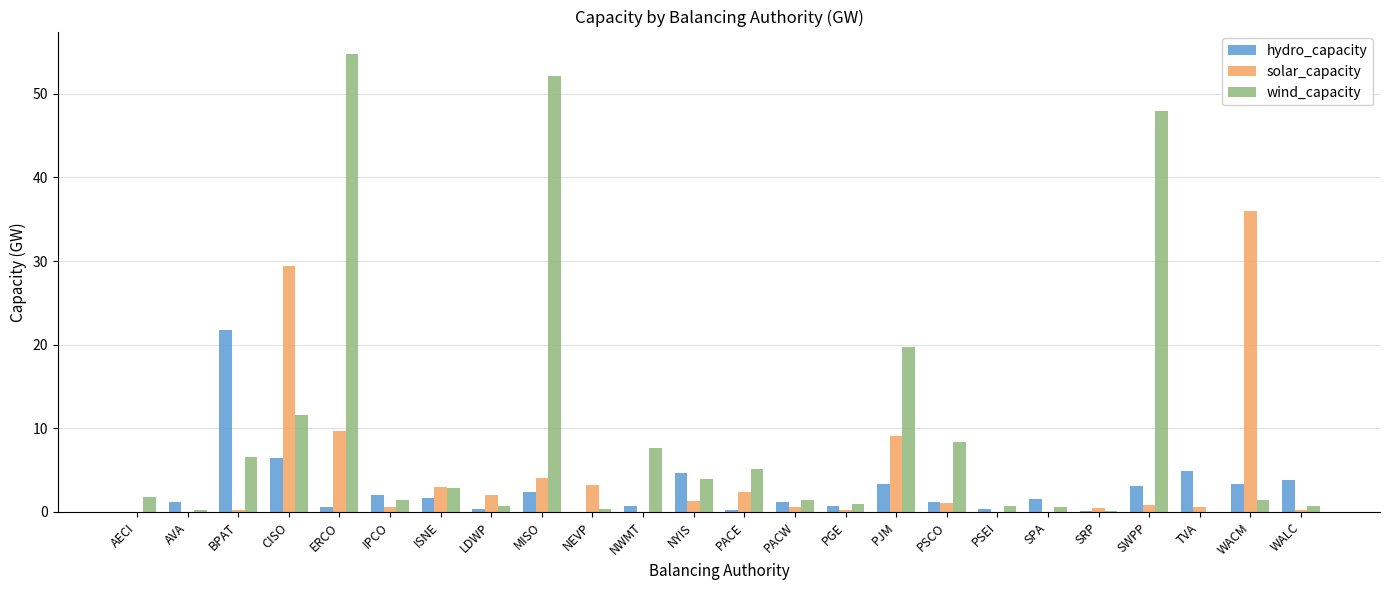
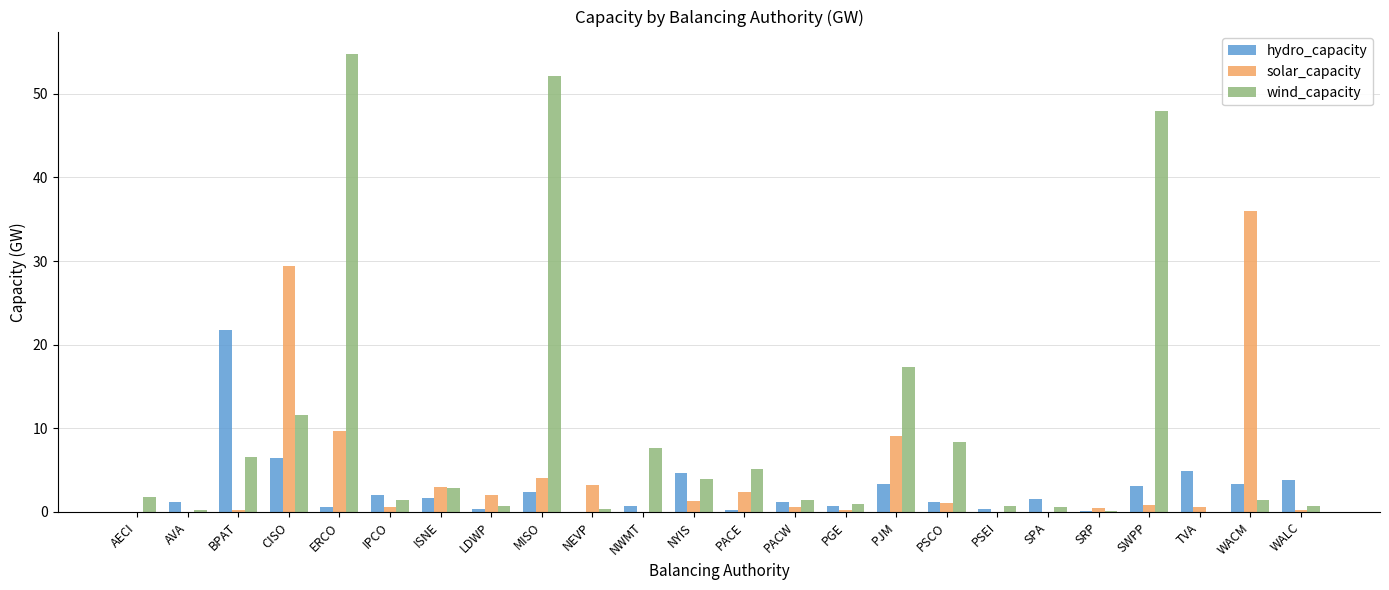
  {
    "hydro_capacity": {
      "AVA": 1,
      "BPAT": 22,
      "CISO": 6,
      "ERCO": 1,
      "IPCO": 2,
      "ISNE": 2,
      "LDWP": 0,
      "MISO": 2,
      "NWMT": 1,
      "NYIS": 5,
      "PACW": 1,
      "PGE": 1,
      "PJM": 3,
      "PSCO": 1,
      "PSEI": 0,
      "SPA": 2,
      "SWPP": 3,
      "TVA": 5,
      "WACM": 3,
      "WALC": 4
    },
    "solar_capacity": {
      "CISO": 29,
      "ERCO": 10,
      "IPCO": 1,
      "ISNE": 3,
      "LDWP": 2,
      "MISO": 4,
      "NEVP": 3,
      "NYIS": 1,
      "PACE": 2,
      "PACW": 1,
      "PJM": 9,
      "PSCO": 1,
      "SRP": 1,
      "SWPP": 1,
      "TVA": 1,
      "WACM": 36
    },
    "wind_capacity": {
      "AECI": 2,
      "BPAT": 7,
      "CISO": 12,
      "ERCO": 55,
      "IPCO": 1,
      "ISNE": 3,
      "LDWP": 1,
      "MISO": 52,
      "NEVP": 0,
      "NWMT": 8,
      "NYIS": 4,
      "PACE": 5,
      "PACW": 1,
      "PGE": 1,
-     "PJM": 20,
+     "PJM": 17,
      "PSCO": 8,
      "PSEI": 1,
      "SPA": 1,
      "SWPP": 48,
      "WACM": 1,
      "WALC": 1
    }
  }
